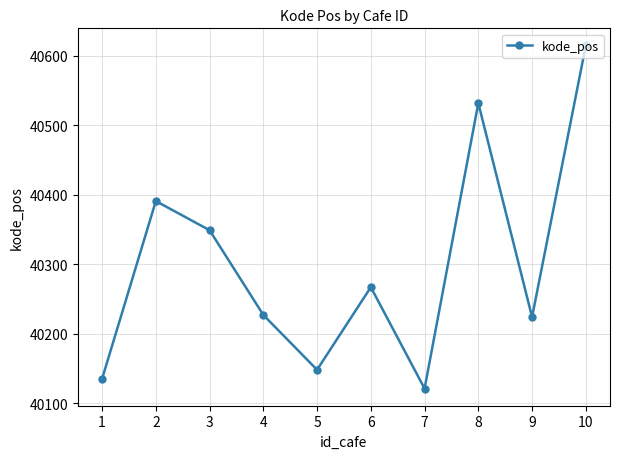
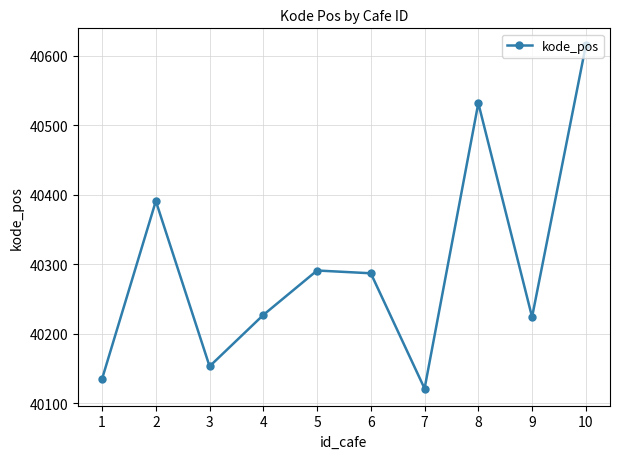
  {
    "1": 40140,
    "2": 40390,
-   "3": 40350,
+   "3": 40150,
    "4": 40230,
-   "5": 40150,
-   "6": 40270,
+   "5": 40290,
+   "6": 40290,
    "7": 40120,
    "8": 40530,
    "9": 40220
  }
